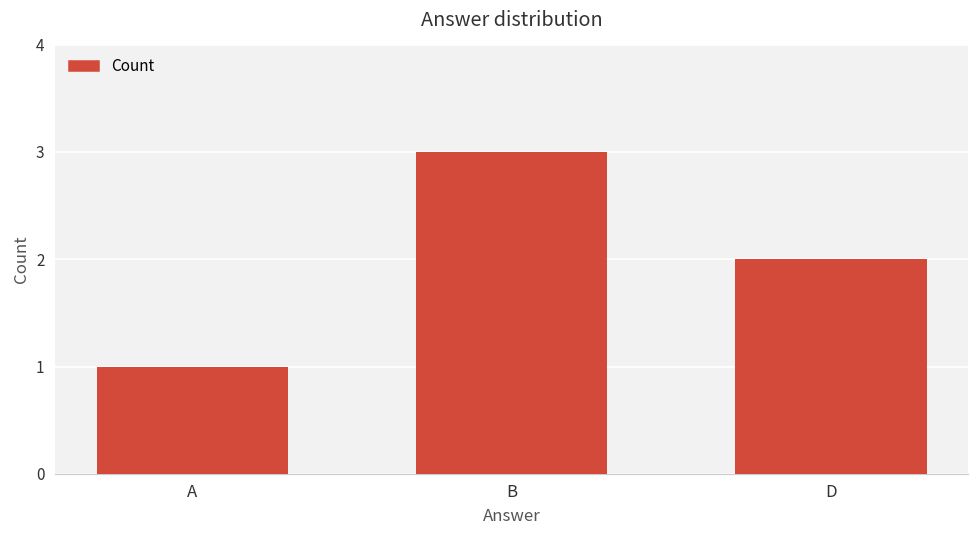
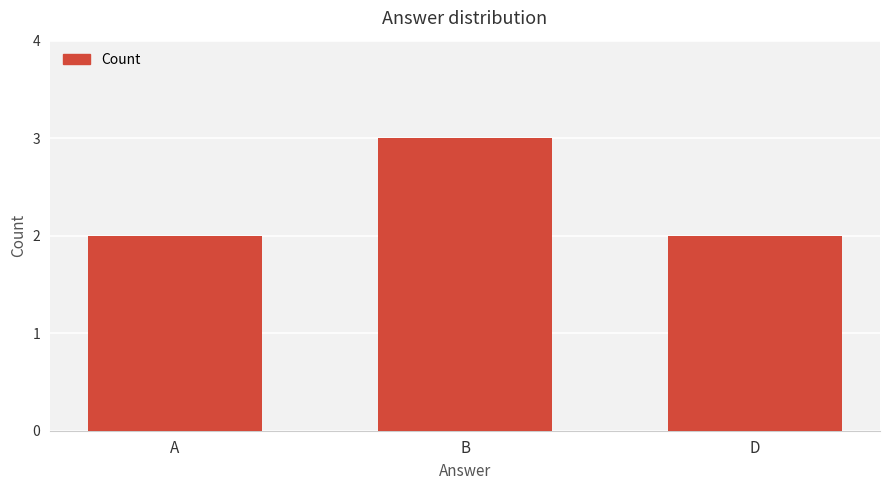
  {
-   "A": 1,
+   "A": 2,
    "B": 3,
    "D": 2
  }
